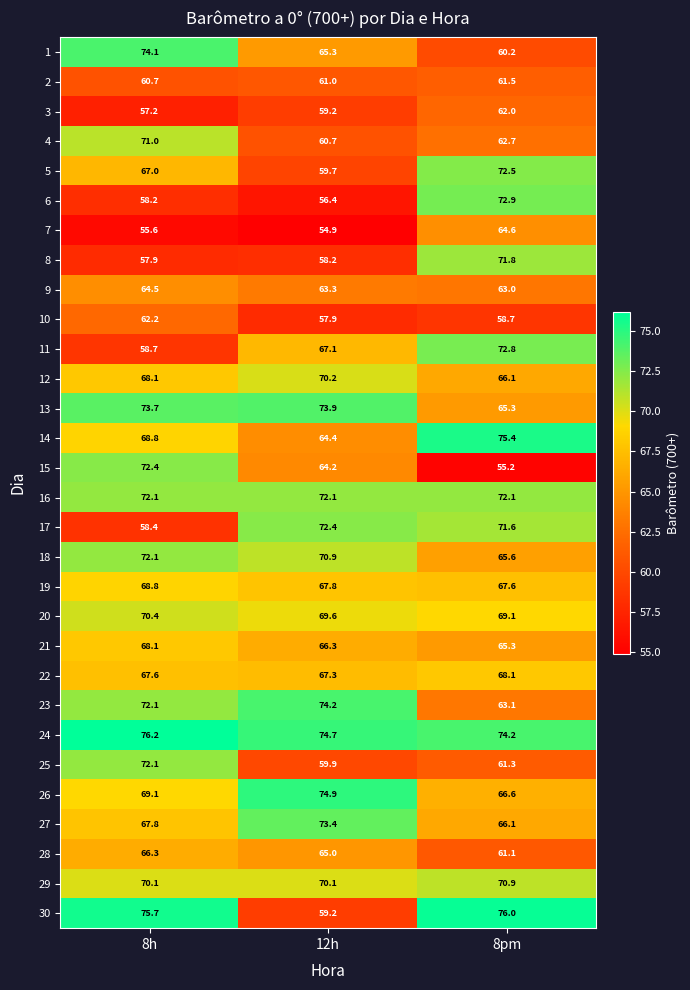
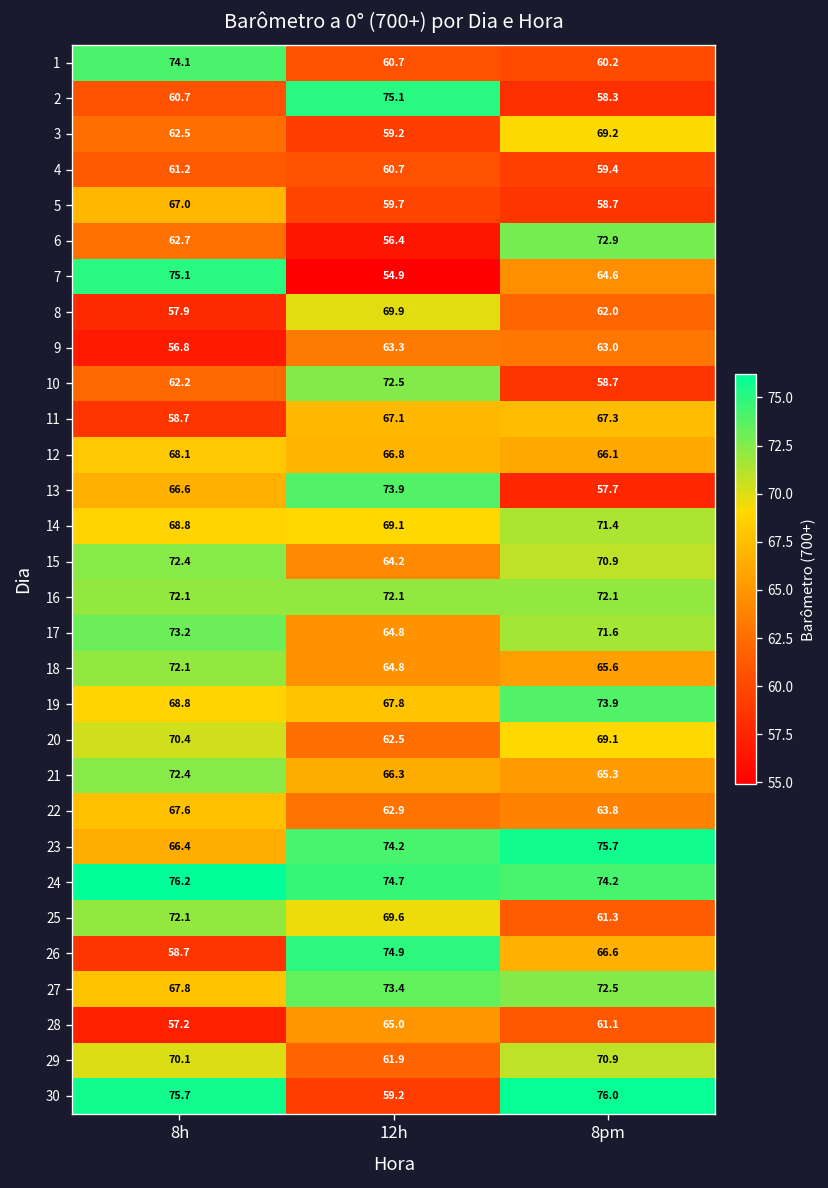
  {
    "1": {
      "8h": 74.1,
-     "12h": 65.3,
+     "12h": 60.7,
      "8pm": 60.2
    },
    "2": {
      "8h": 60.7,
-     "12h": 61.0,
-     "8pm": 61.5
+     "12h": 75.1,
+     "8pm": 58.3
    },
    "3": {
-     "8h": 57.2,
+     "8h": 62.5,
      "12h": 59.2,
-     "8pm": 62.0
+     "8pm": 69.2
    },
    "4": {
-     "8h": 71.0,
+     "8h": 61.2,
      "12h": 60.7,
-     "8pm": 62.7
+     "8pm": 59.4
    },
    "5": {
      "8h": 67.0,
      "12h": 59.7,
-     "8pm": 72.5
+     "8pm": 58.7
    },
    "6": {
-     "8h": 58.2,
+     "8h": 62.7,
      "12h": 56.4,
      "8pm": 72.9
    },
    "7": {
-     "8h": 55.6,
+     "8h": 75.1,
      "12h": 54.9,
      "8pm": 64.6
    },
    "8": {
      "8h": 57.9,
-     "12h": 58.2,
-     "8pm": 71.8
+     "12h": 69.9,
+     "8pm": 62.0
    },
    "9": {
-     "8h": 64.5,
+     "8h": 56.8,
      "12h": 63.3,
      "8pm": 63.0
    },
    "10": {
      "8h": 62.2,
-     "12h": 57.9,
+     "12h": 72.5,
      "8pm": 58.7
    },
    "11": {
      "8h": 58.7,
      "12h": 67.1,
-     "8pm": 72.8
+     "8pm": 67.3
    },
    "12": {
      "8h": 68.1,
-     "12h": 70.2,
+     "12h": 66.8,
      "8pm": 66.1
    },
    "13": {
-     "8h": 73.7,
+     "8h": 66.6,
      "12h": 73.9,
-     "8pm": 65.3
+     "8pm": 57.7
    },
    "14": {
      "8h": 68.8,
-     "12h": 64.4,
-     "8pm": 75.4
+     "12h": 69.1,
+     "8pm": 71.4
    },
    "15": {
      "8h": 72.4,
      "12h": 64.2,
-     "8pm": 55.2
+     "8pm": 70.9
    },
    "16": {
      "8h": 72.1,
      "12h": 72.1,
      "8pm": 72.1
    },
    "17": {
-     "8h": 58.4,
-     "12h": 72.4,
+     "8h": 73.2,
+     "12h": 64.8,
      "8pm": 71.6
    },
    "18": {
      "8h": 72.1,
-     "12h": 70.9,
+     "12h": 64.8,
      "8pm": 65.6
    },
    "19": {
      "8h": 68.8,
      "12h": 67.8,
-     "8pm": 67.6
+     "8pm": 73.9
    },
    "20": {
      "8h": 70.4,
-     "12h": 69.6,
+     "12h": 62.5,
      "8pm": 69.1
    },
    "21": {
-     "8h": 68.1,
+     "8h": 72.4,
      "12h": 66.3,
      "8pm": 65.3
    },
    "22": {
      "8h": 67.6,
-     "12h": 67.3,
-     "8pm": 68.1
+     "12h": 62.9,
+     "8pm": 63.8
    },
    "23": {
-     "8h": 72.1,
+     "8h": 66.4,
      "12h": 74.2,
-     "8pm": 63.1
+     "8pm": 75.7
    },
    "24": {
      "8h": 76.2,
      "12h": 74.7,
      "8pm": 74.2
    },
    "25": {
      "8h": 72.1,
-     "12h": 59.9,
+     "12h": 69.6,
      "8pm": 61.3
    },
    "26": {
-     "8h": 69.1,
+     "8h": 58.7,
      "12h": 74.9,
      "8pm": 66.6
    },
    "27": {
      "8h": 67.8,
      "12h": 73.4,
-     "8pm": 66.1
+     "8pm": 72.5
    },
    "28": {
-     "8h": 66.3,
+     "8h": 57.2,
      "12h": 65.0,
      "8pm": 61.1
    },
    "29": {
      "8h": 70.1,
-     "12h": 70.1,
+     "12h": 61.9,
      "8pm": 70.9
    },
    "30": {
      "8h": 75.7,
      "12h": 59.2,
      "8pm": 76.0
    }
  }
